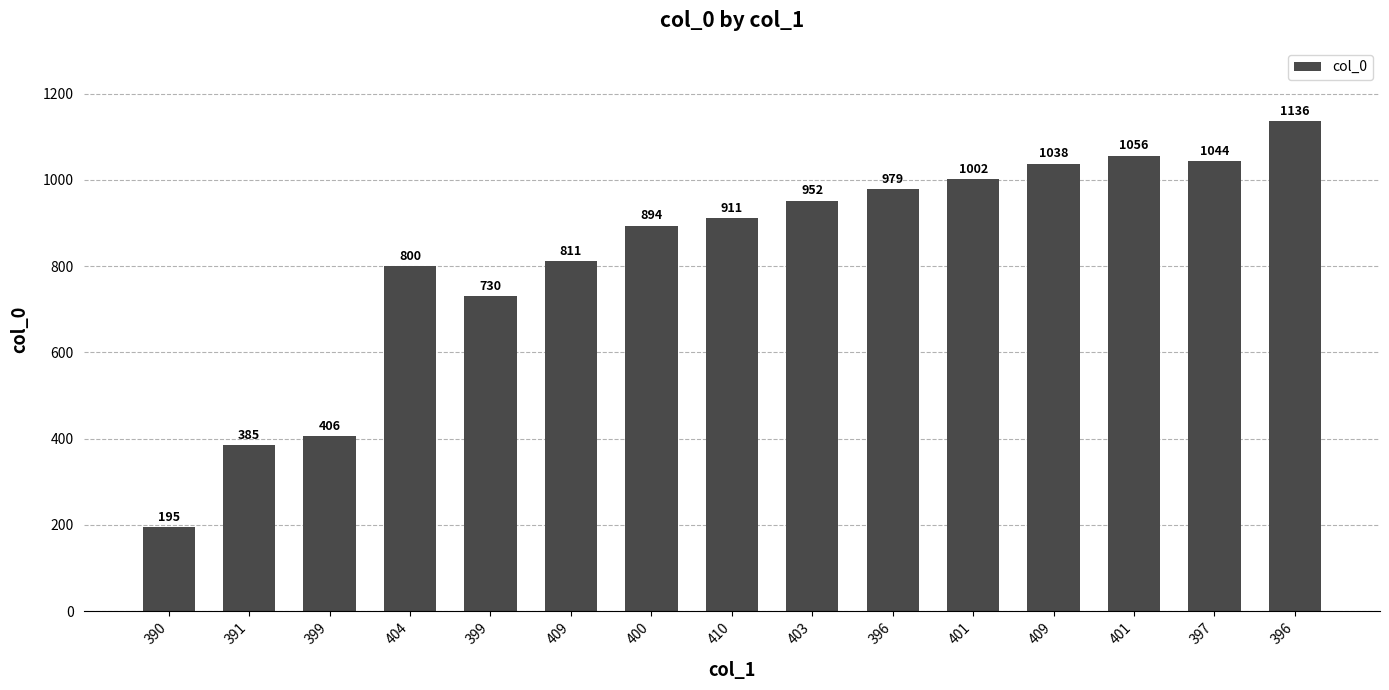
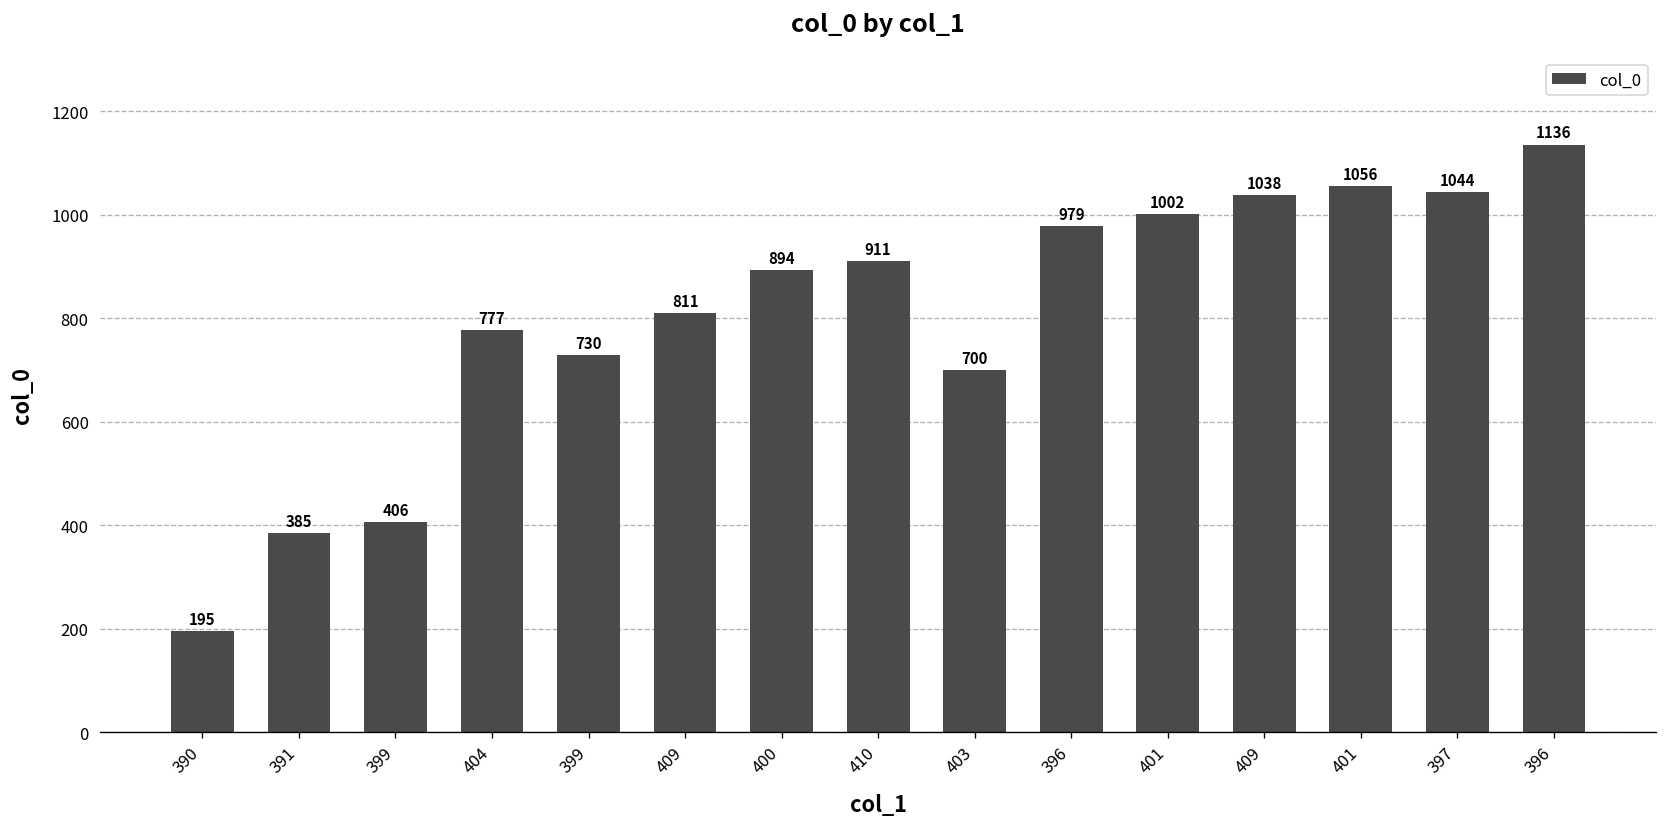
  {
    "390": 195,
    "391": 385,
-   "404": 800,
+   "404": 777,
    "400": 894,
    "410": 911,
-   "403": 952,
+   "403": 700,
    "397": 1044
  }
